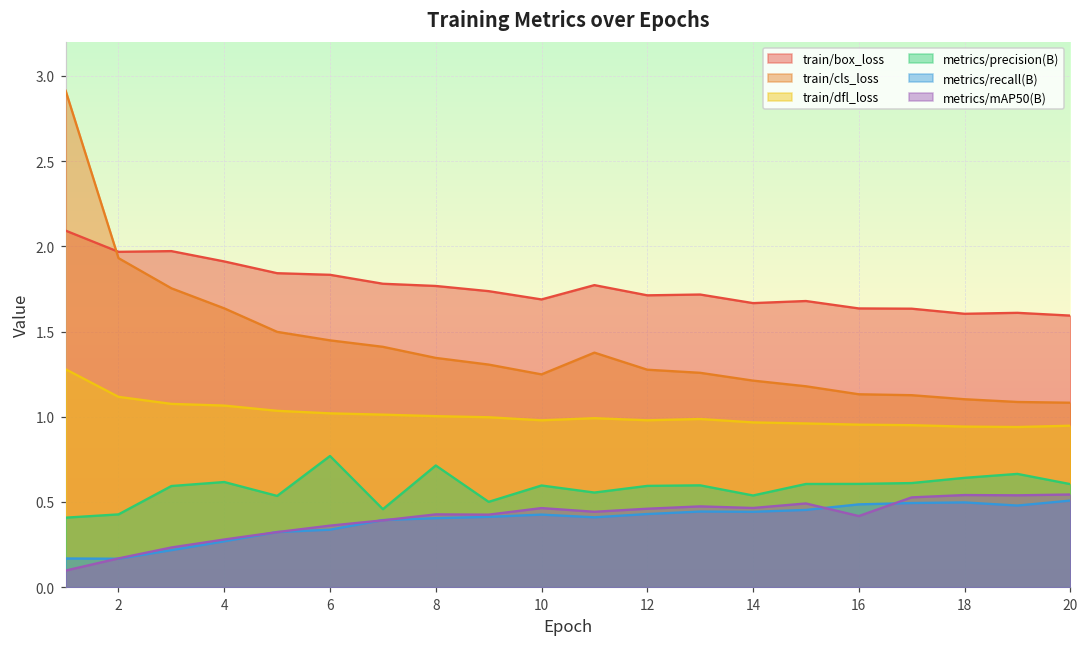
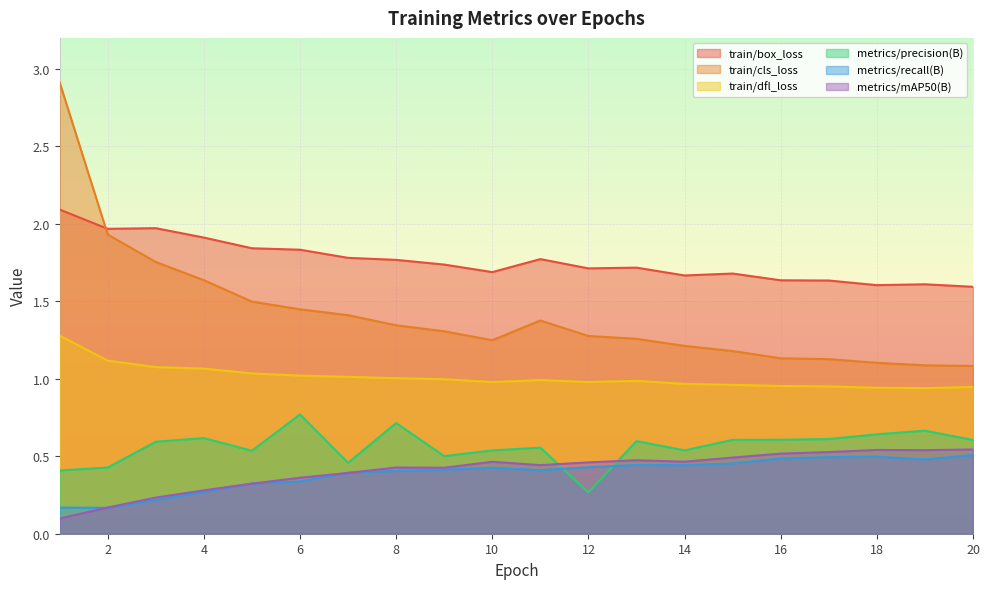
  {
    "metrics/precision(B)": {
      "2": 0.43,
      "4": 0.62,
      "6": 0.77,
      "8": 0.71,
-     "10": 0.60,
-     "12": 0.59,
+     "10": 0.54,
+     "12": 0.27,
      "14": 0.54,
      "16": 0.61,
      "18": 0.64,
      "20": 0.60
    },
    "metrics/recall(B)": {
      "6": 0.34,
      "8": 0.41,
      "10": 0.43,
      "12": 0.43,
      "14": 0.44,
      "16": 0.49,
      "18": 0.50,
      "20": 0.51
    },
    "metrics/mAP50(B)": {
      "6": 0.36,
      "8": 0.43,
      "10": 0.46,
      "12": 0.46,
      "14": 0.46,
-     "16": 0.42,
+     "16": 0.52,
      "18": 0.54,
      "20": 0.54
    }
  }
